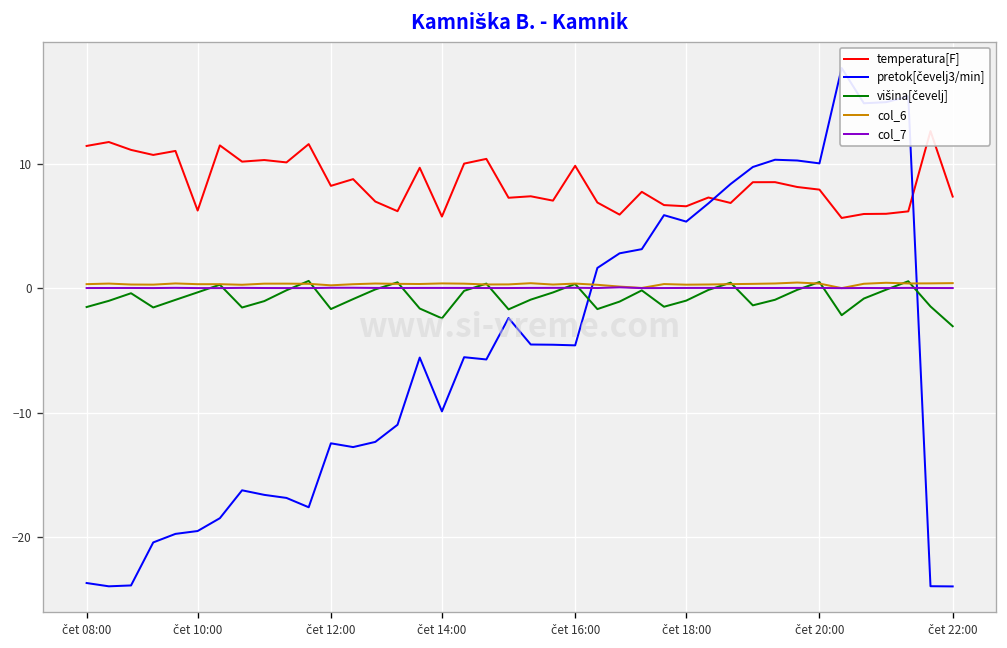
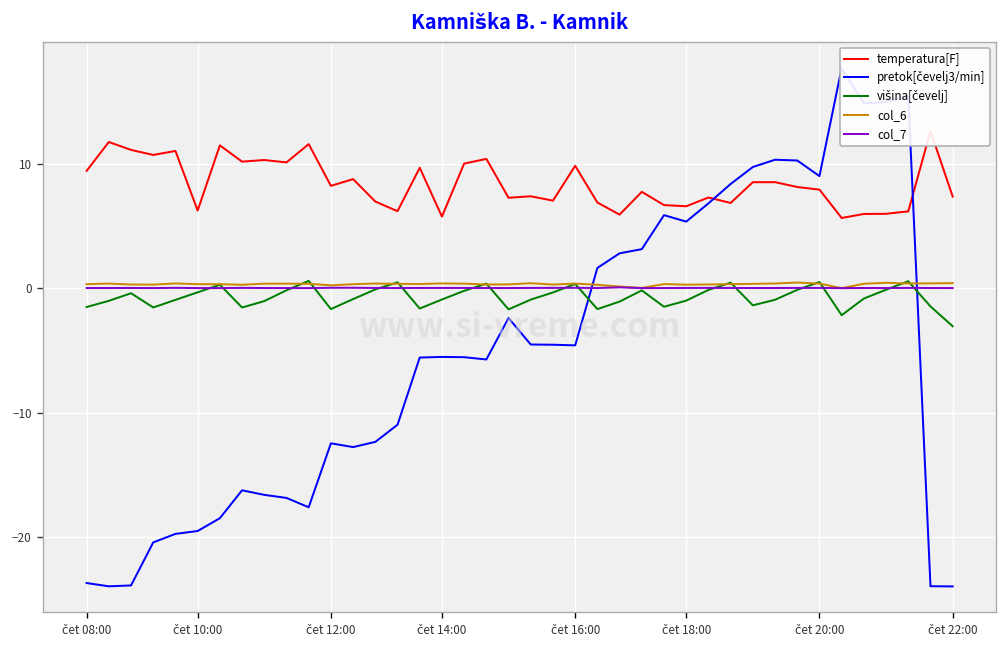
  {
    "temperatura[F]": {
-     "čet 08:00": 11.4,
+     "čet 08:00": 9.4,
      "čet 10:00": 6.2,
      "čet 12:00": 8.2,
      "čet 14:00": 5.7,
      "čet 16:00": 9.8,
      "čet 18:00": 6.6,
      "čet 20:00": 7.9,
      "čet 22:00": 7.3
    },
    "pretok[čevelj3/min]": {
      "čet 08:00": -23.7,
      "čet 10:00": -19.5,
      "čet 12:00": -12.5,
-     "čet 14:00": -9.9,
+     "čet 14:00": -5.5,
      "čet 16:00": -4.6,
      "čet 18:00": 5.3,
-     "čet 20:00": 10.0,
+     "čet 20:00": 9.0,
      "čet 22:00": -23.9
    },
    "višina[čevelj]": {
      "čet 08:00": -1.5,
      "čet 10:00": -0.3,
      "čet 12:00": -1.7,
-     "čet 14:00": -2.4,
+     "čet 14:00": -0.9,
      "čet 18:00": -1.0,
      "čet 22:00": -3.1
    },
    "col_6": {
      "čet 08:00": 0.3,
      "čet 10:00": 0.3,
      "čet 14:00": 0.4,
      "čet 18:00": 0.3,
      "čet 22:00": 0.4
    },
    "col_7": {
      "čet 08:00": 0.0,
      "čet 10:00": 0.0,
      "čet 14:00": 0.0,
      "čet 16:00": 0.0,
      "čet 18:00": 0.0,
      "čet 20:00": 0.0,
      "čet 22:00": 0.0
    }
  }
